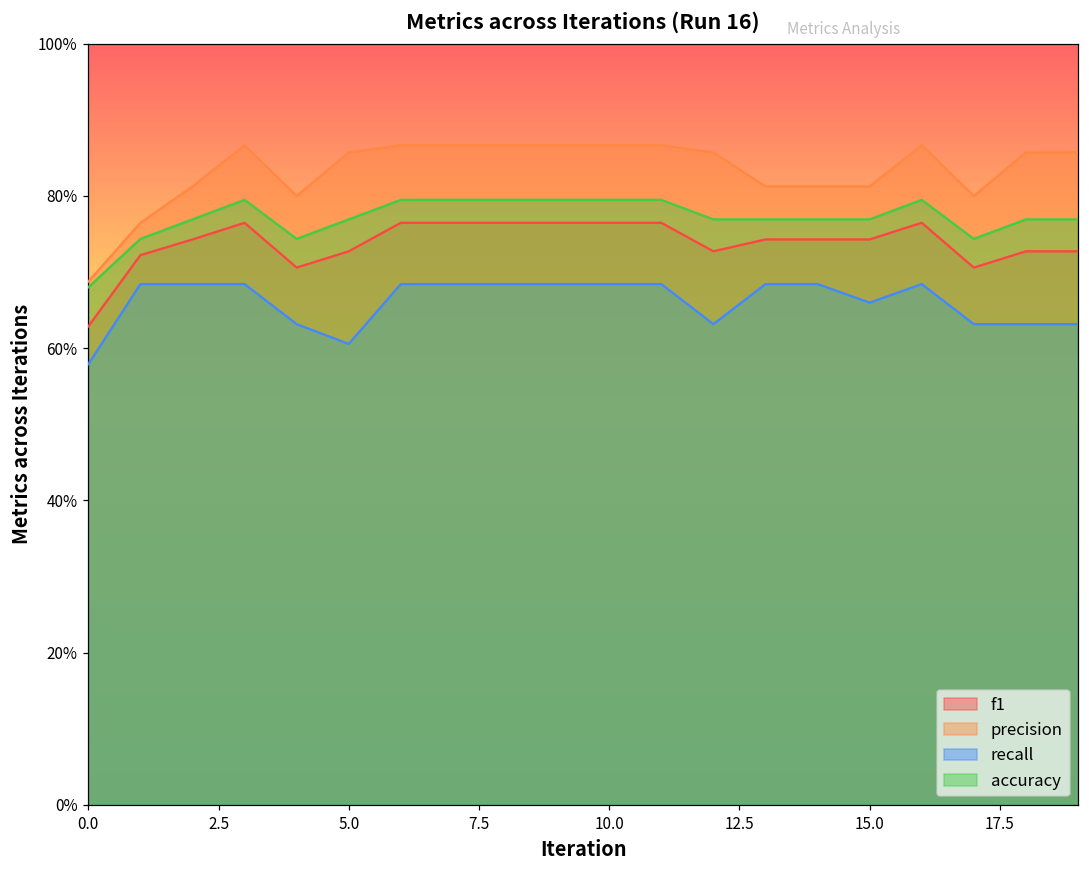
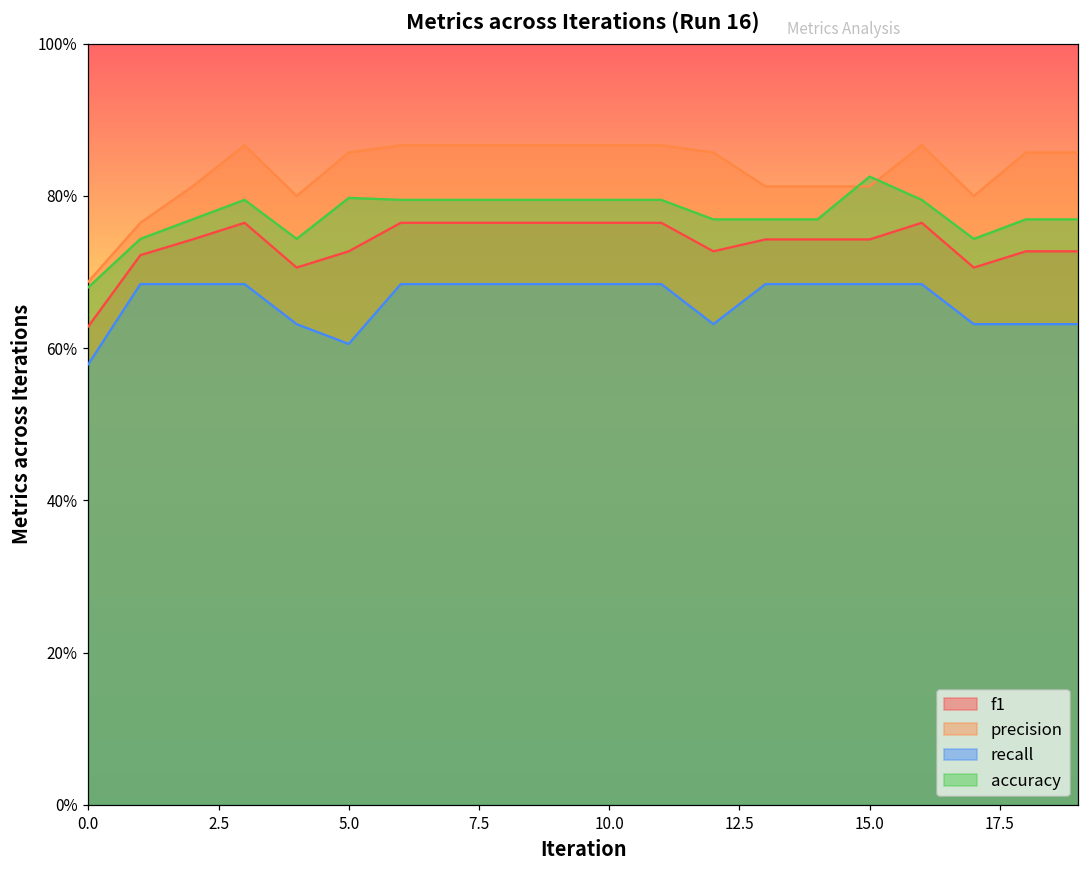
  {
    "recall": {
      "0.0": "58%",
      "5.0": "61%",
      "10.0": "68%",
-     "15.0": "66%"
+     "15.0": "68%"
    },
    "accuracy": {
      "0.0": "68%",
-     "5.0": "77%",
+     "5.0": "80%",
      "10.0": "79%",
-     "15.0": "77%"
+     "15.0": "83%"
    }
  }
